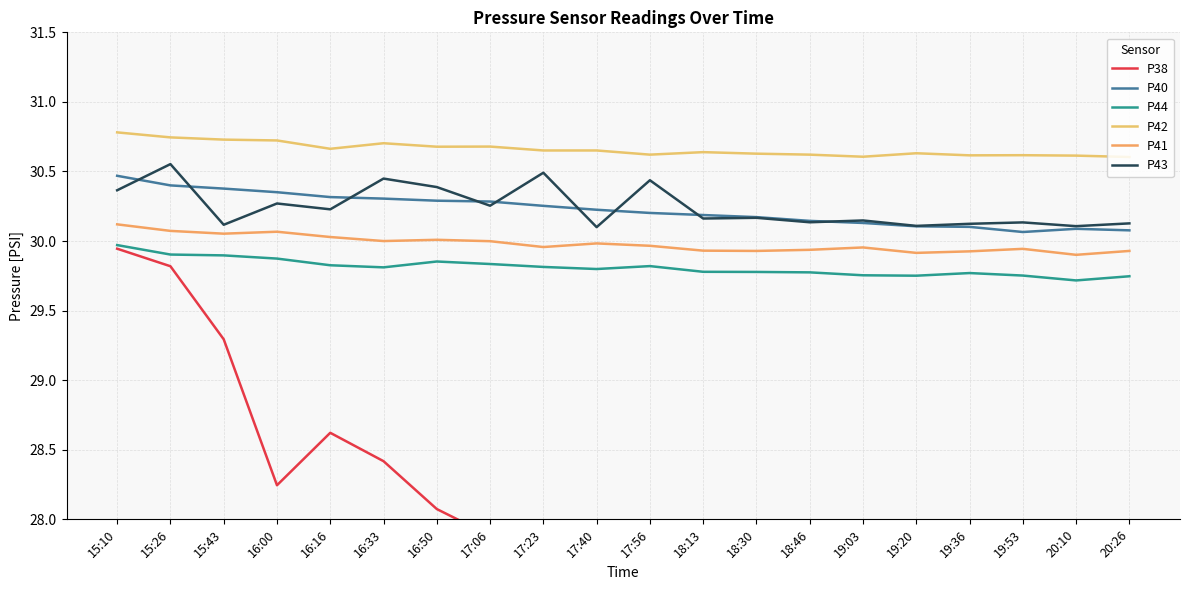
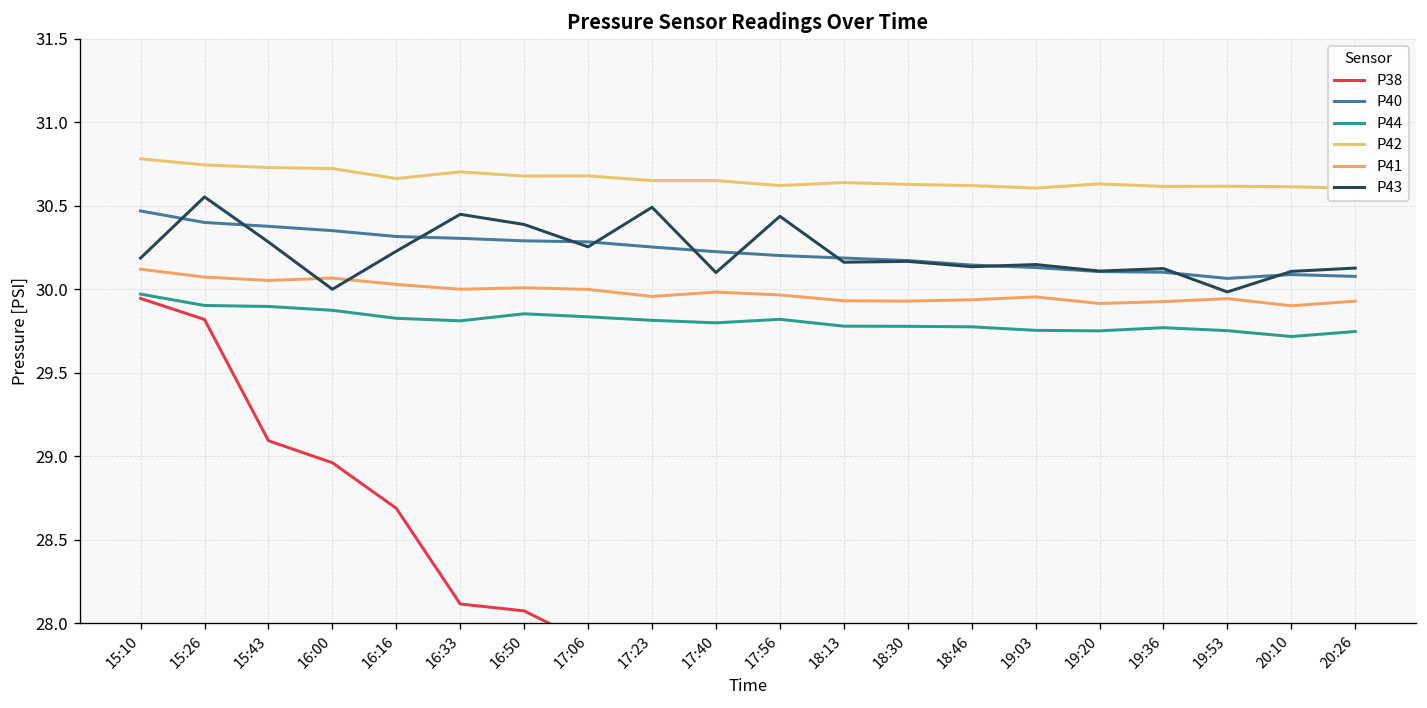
  {
    "P38": {
      "15:10": 29.95,
      "15:26": 29.82,
-     "15:43": 29.29,
-     "16:00": 28.25,
-     "16:16": 28.62,
-     "16:33": 28.42,
+     "15:43": 29.09,
+     "16:00": 28.96,
+     "16:16": 28.69,
+     "16:33": 28.12,
      "16:50": 28.07
    },
    "P43": {
-     "15:10": 30.37,
+     "15:10": 30.19,
      "15:26": 30.55,
-     "15:43": 30.12,
-     "16:00": 30.27,
+     "15:43": 30.28,
+     "16:00": 30.00,
      "16:16": 30.23,
      "16:33": 30.45,
      "16:50": 30.39,
      "17:06": 30.25,
      "17:23": 30.49,
      "17:40": 30.10,
      "17:56": 30.44,
      "18:13": 30.16,
      "19:36": 30.12,
-     "19:53": 30.13,
+     "19:53": 29.98,
      "20:10": 30.11,
      "20:26": 30.13
    }
  }
